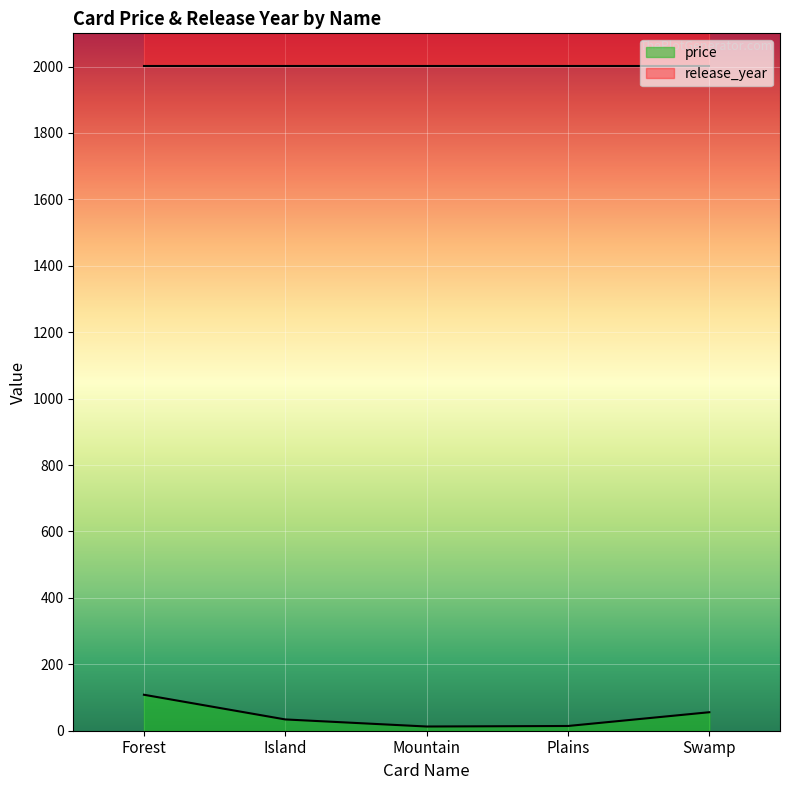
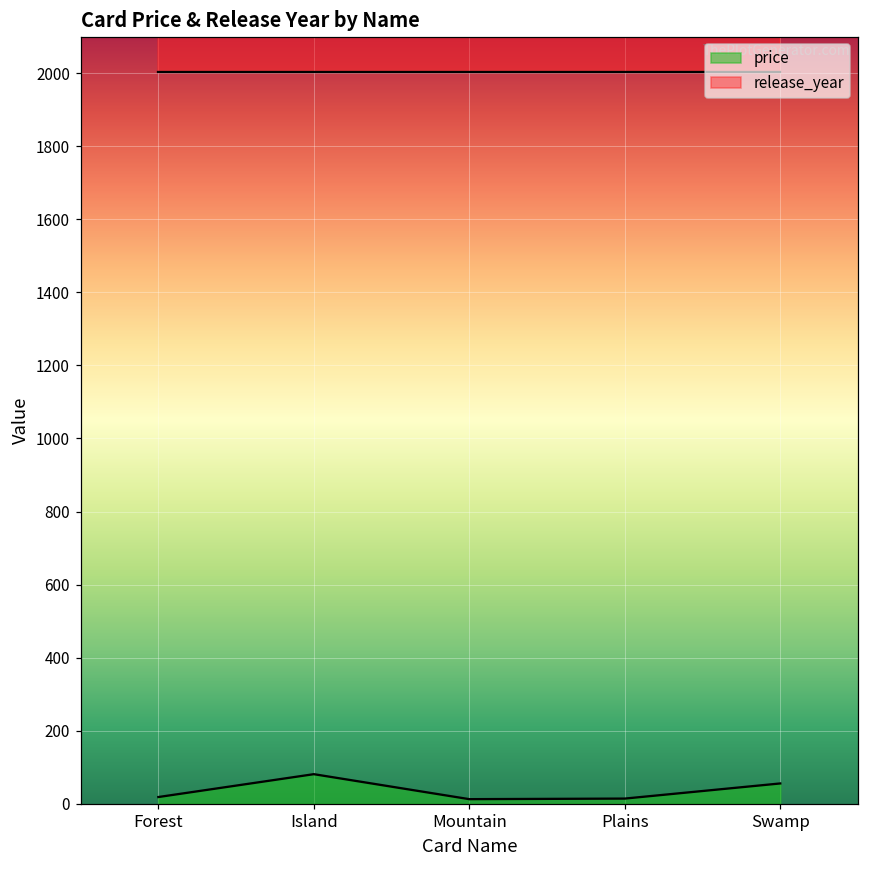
  {
    "release_year": {
      "Forest": 2100,
      "Island": 2100,
      "Mountain": 2100,
      "Plains": 2100,
      "Swamp": 2100
    },
    "price": {
-     "Forest": 110,
-     "Island": 30,
+     "Forest": 20,
+     "Island": 80,
      "Mountain": 10,
      "Plains": 10,
      "Swamp": 60
    }
  }
